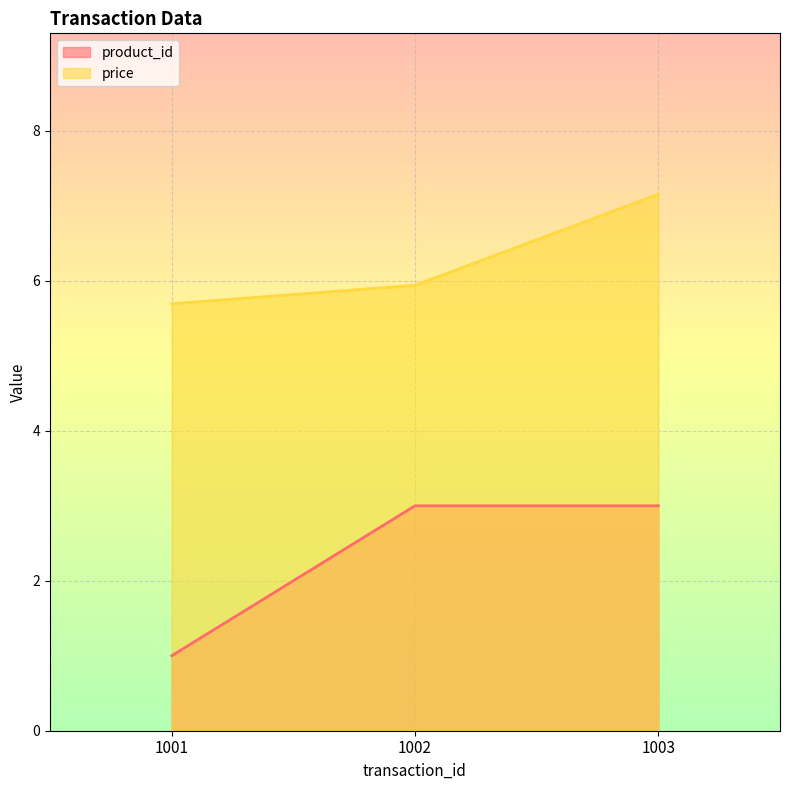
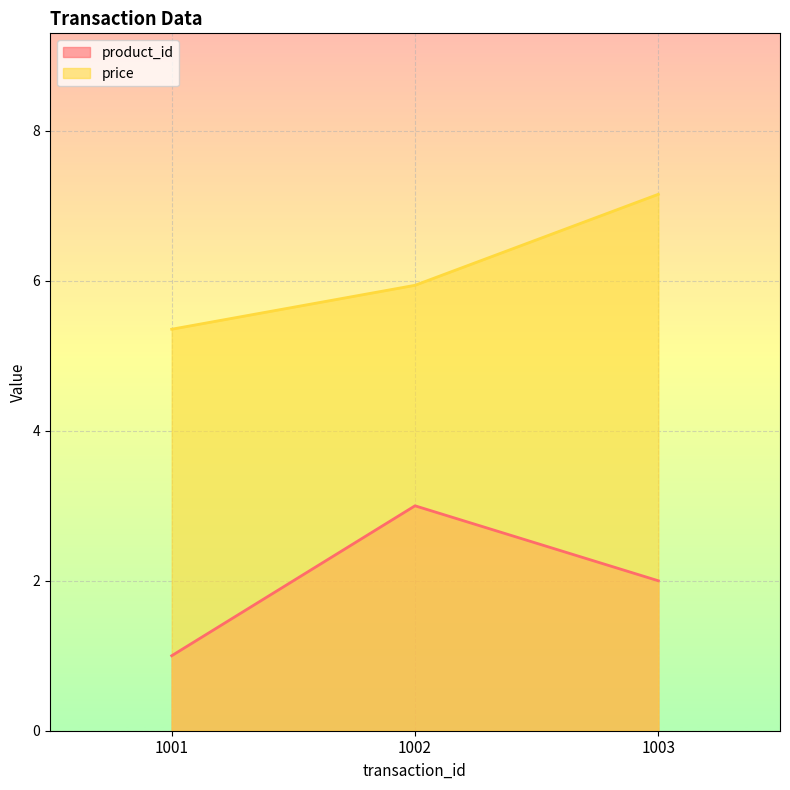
  {
    "product_id": {
      "1001": 1,
      "1002": 3,
-     "1003": 3
+     "1003": 2
    },
    "price": {
-     "1001": 5.7,
+     "1001": 5.4,
      "1002": 5.9,
      "1003": 7.2
    }
  }
